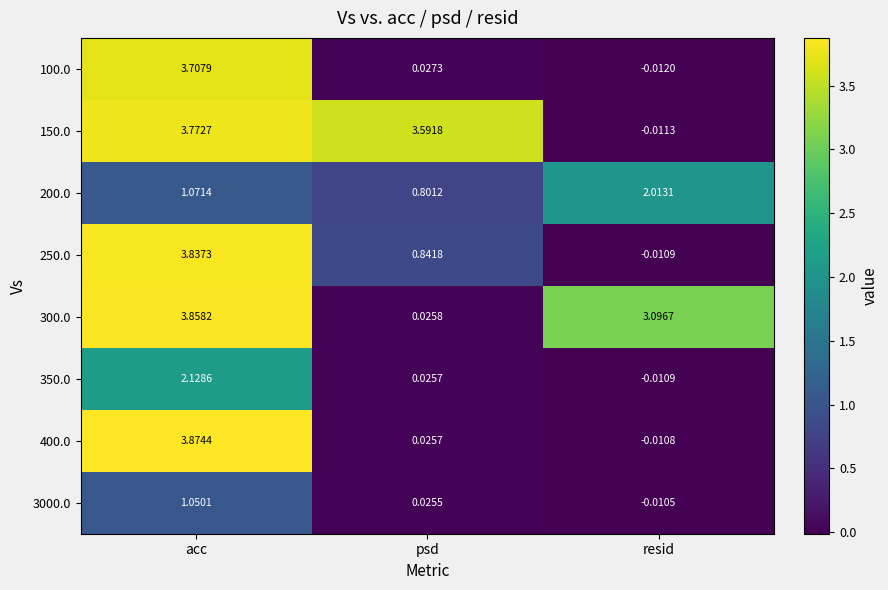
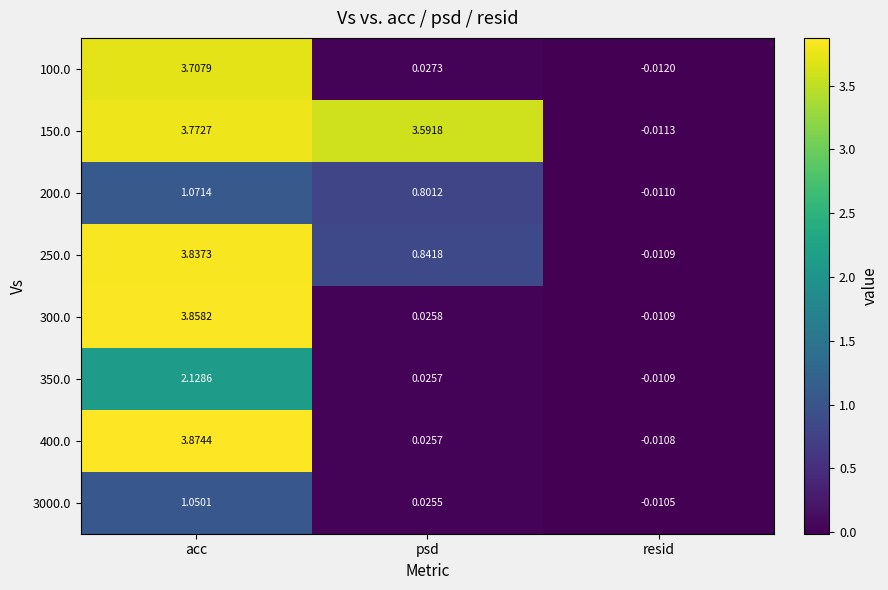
  {
    "100.0": {
      "acc": 3.7079,
      "psd": 0.0273,
      "resid": -0.0120
    },
    "150.0": {
      "acc": 3.7727,
      "psd": 3.5918,
      "resid": -0.0113
    },
    "200.0": {
      "acc": 1.0714,
      "psd": 0.8012,
-     "resid": 2.0131
+     "resid": -0.0110
    },
    "250.0": {
      "acc": 3.8373,
      "psd": 0.8418,
      "resid": -0.0109
    },
    "300.0": {
      "acc": 3.8582,
      "psd": 0.0258,
-     "resid": 3.0967
+     "resid": -0.0109
    },
    "350.0": {
      "acc": 2.1286,
      "psd": 0.0257,
      "resid": -0.0109
    },
    "400.0": {
      "acc": 3.8744,
      "psd": 0.0257,
      "resid": -0.0108
    },
    "3000.0": {
      "acc": 1.0501,
      "psd": 0.0255,
      "resid": -0.0105
    }
  }
